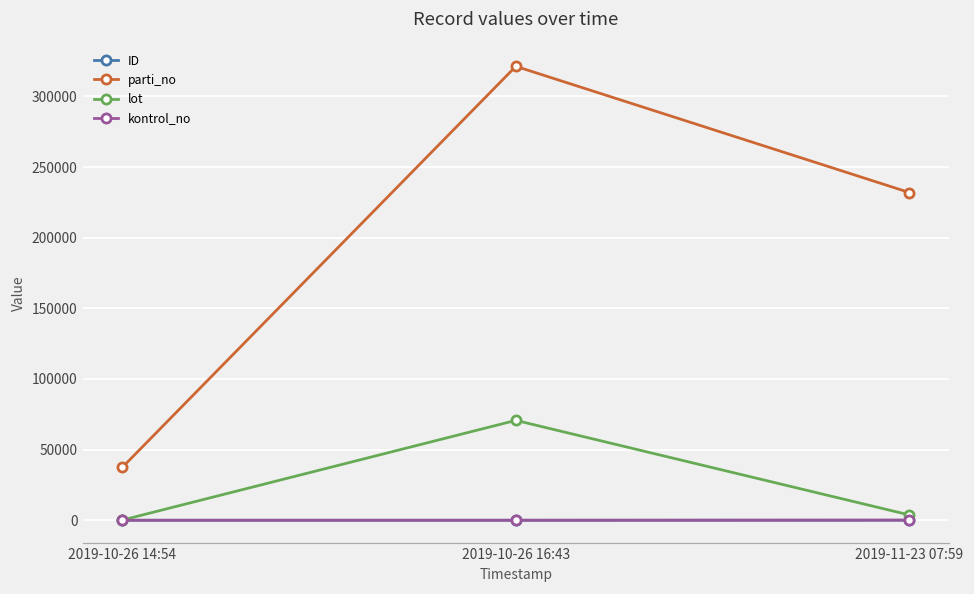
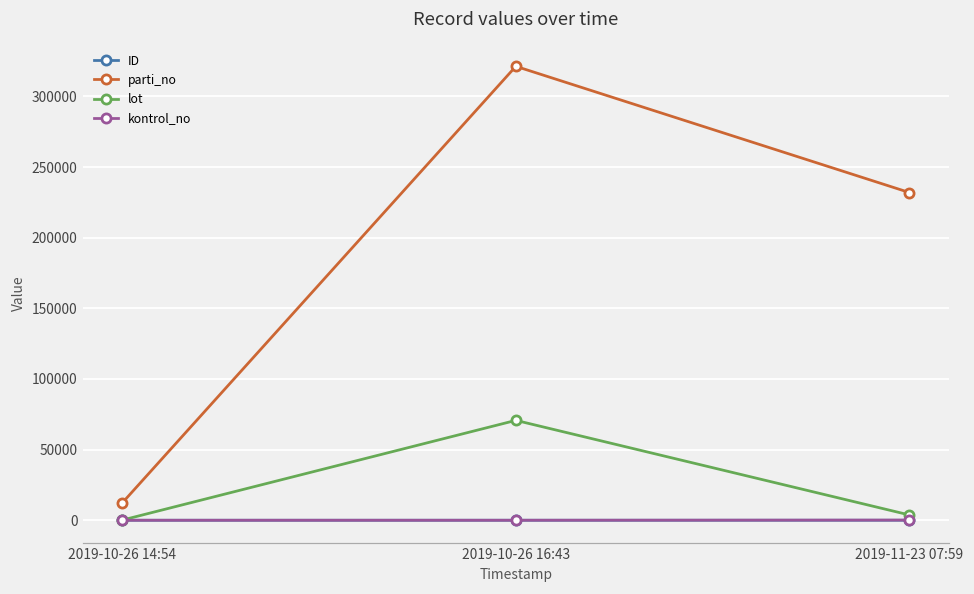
  {
    "kontrol_no": {
      "2019-10-26 16:43": 0,
      "2019-11-23 07:59": 0
    },
    "parti_no": {
-     "2019-10-26 14:54": 37000,
+     "2019-10-26 14:54": 12000,
      "2019-10-26 16:43": 321000,
      "2019-11-23 07:59": 232000
    },
    "lot": {
      "2019-10-26 16:43": 71000,
      "2019-11-23 07:59": 4000
    }
  }
